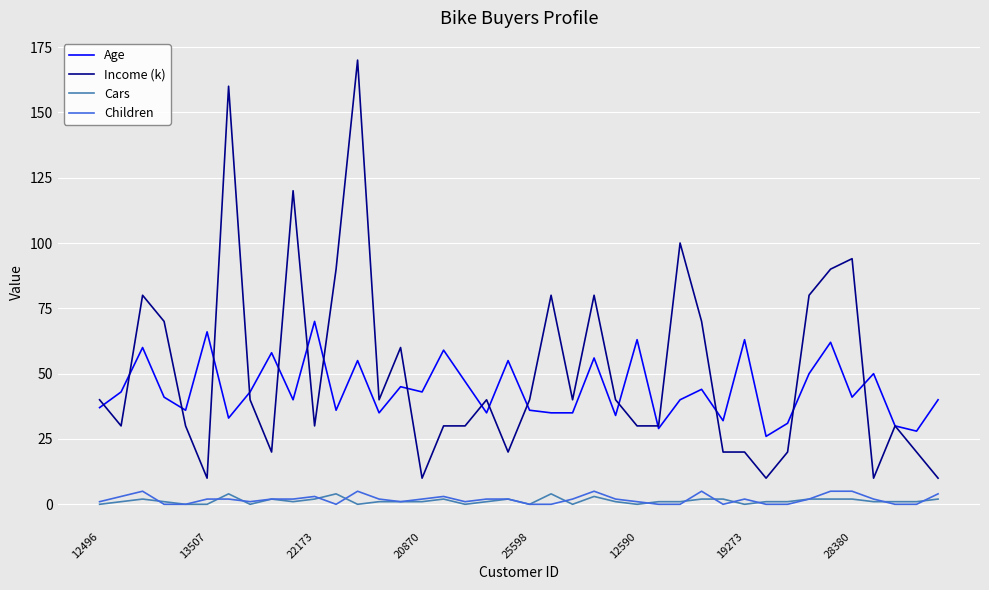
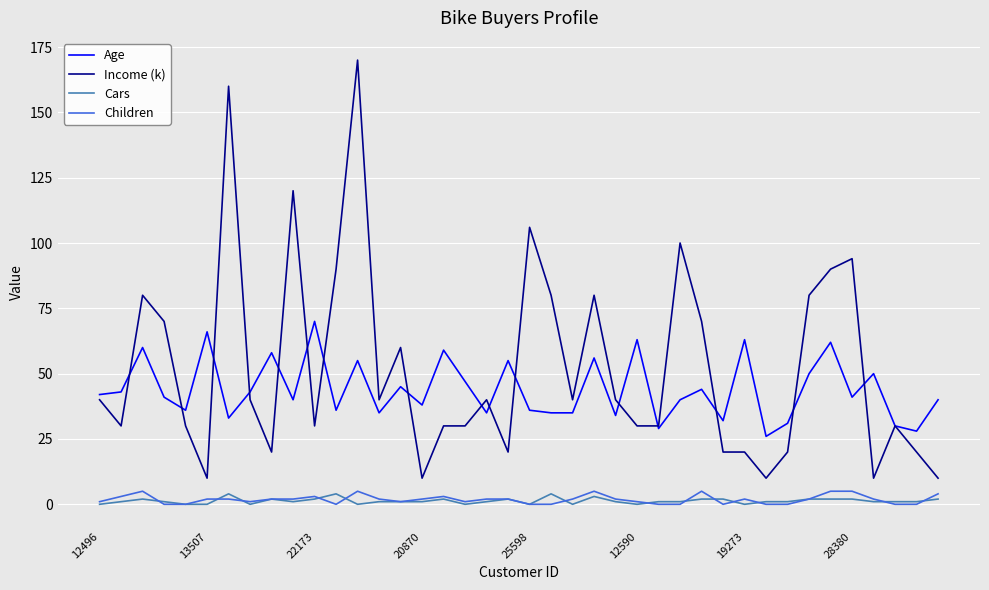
  {
    "Age": {
-     "12496": 37,
+     "12496": 42,
      "13507": 66,
      "22173": 70,
-     "20870": 43,
+     "20870": 38,
      "25598": 36,
      "12590": 63,
      "19273": 63,
      "28380": 41
    },
    "Income (k)": {
      "12496": 40,
      "13507": 10,
      "22173": 30,
      "20870": 10,
-     "25598": 40,
+     "25598": 106,
      "12590": 30,
      "19273": 20,
      "28380": 94
    }
  }
